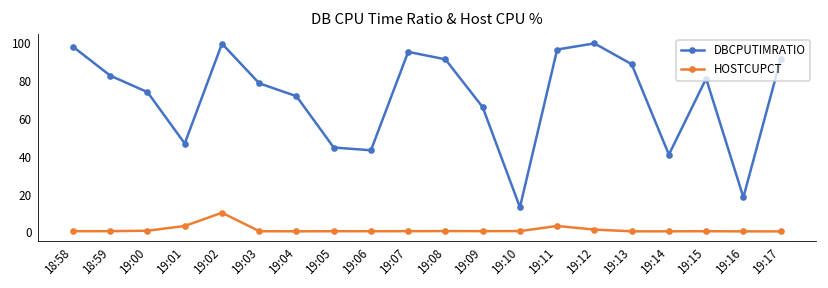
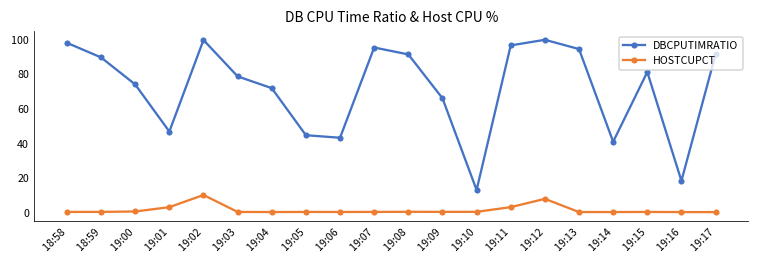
  {
    "DBCPUTIMRATIO": {
      "18:58": 98,
-     "18:59": 83,
+     "18:59": 90,
      "19:00": 74,
      "19:01": 47,
      "19:02": 100,
      "19:03": 79,
      "19:04": 72,
      "19:05": 45,
      "19:06": 43,
      "19:07": 95,
      "19:08": 91,
      "19:09": 66,
      "19:10": 13,
      "19:11": 97,
      "19:12": 100,
-     "19:13": 89,
+     "19:13": 95,
      "19:14": 41,
      "19:16": 19
    },
    "HOSTCUPCT": {
      "18:58": 1,
      "18:59": 1,
      "19:00": 1,
      "19:01": 3,
      "19:02": 10,
      "19:03": 1,
      "19:04": 1,
      "19:05": 1,
      "19:06": 1,
      "19:07": 1,
      "19:08": 1,
      "19:09": 1,
      "19:10": 1,
      "19:11": 3,
-     "19:12": 2,
+     "19:12": 8,
      "19:13": 1,
      "19:14": 1,
      "19:15": 1,
      "19:16": 1,
      "19:17": 1
    }
  }
